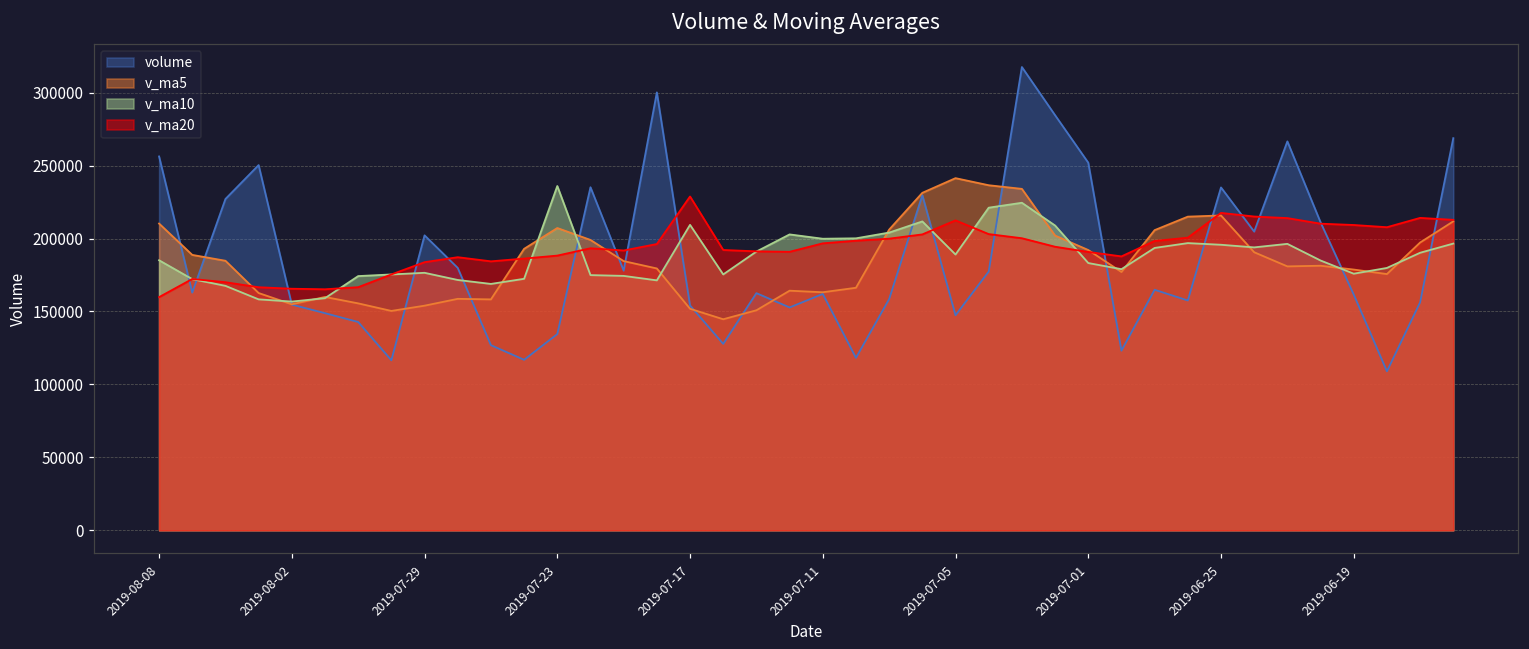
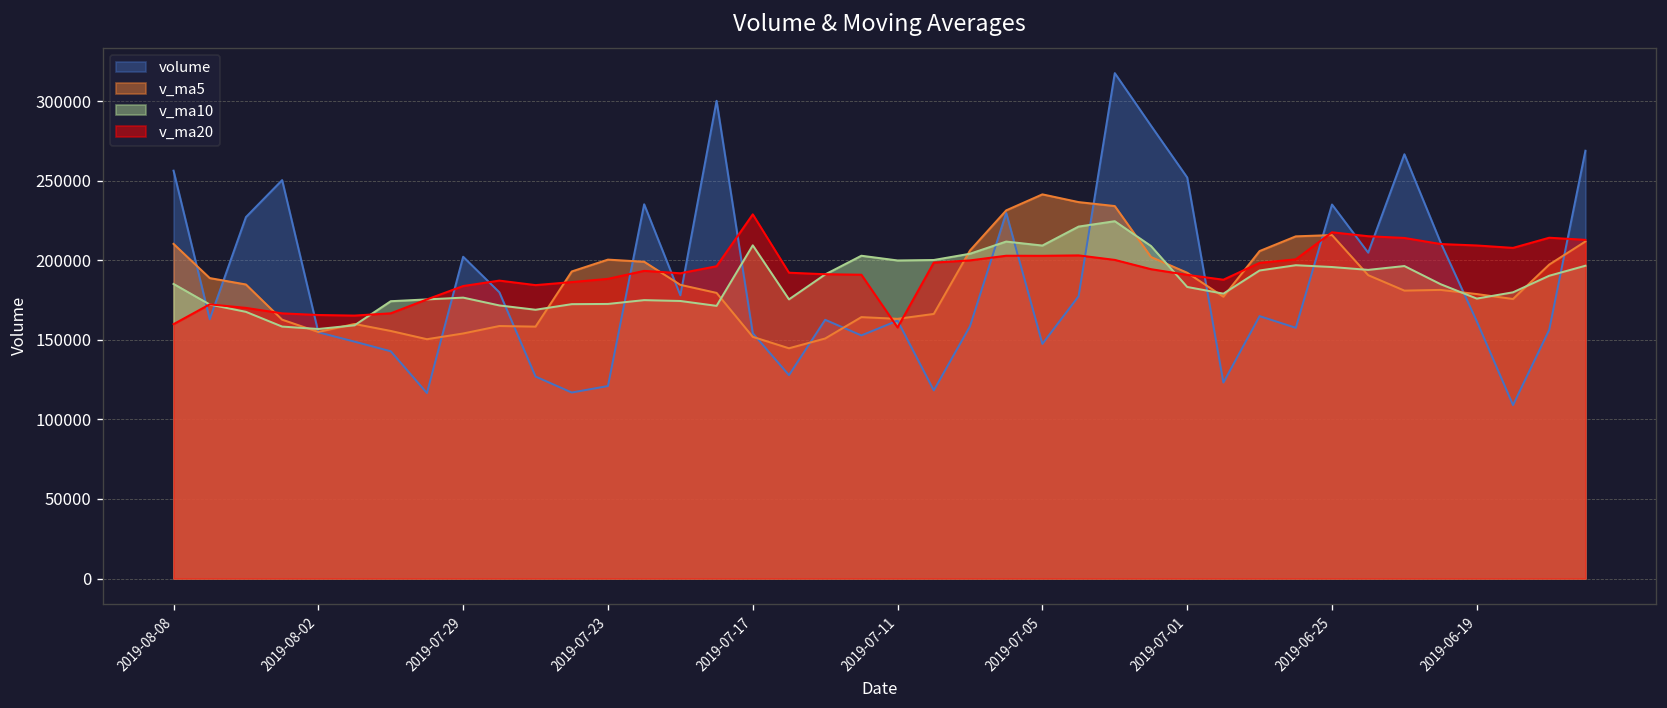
  {
    "volume": {
      "2019-08-08": 256000,
      "2019-07-29": 202000,
-     "2019-07-23": 135000,
+     "2019-07-23": 121000,
      "2019-07-17": 154000,
      "2019-07-05": 147000,
      "2019-07-01": 252000,
      "2019-06-25": 235000,
      "2019-06-19": 162000
    },
    "v_ma5": {
      "2019-08-08": 210000,
      "2019-07-29": 154000,
-     "2019-07-23": 207000,
+     "2019-07-23": 200000,
      "2019-07-17": 152000,
      "2019-07-05": 241000,
      "2019-06-19": 179000
    },
    "v_ma10": {
      "2019-08-08": 185000,
      "2019-07-29": 177000,
-     "2019-07-23": 236000,
+     "2019-07-23": 173000,
      "2019-07-17": 209000,
      "2019-07-11": 200000,
-     "2019-07-05": 189000,
+     "2019-07-05": 209000,
      "2019-07-01": 183000,
      "2019-06-25": 196000,
      "2019-06-19": 176000
    },
    "v_ma20": {
      "2019-08-08": 160000,
      "2019-08-02": 166000,
      "2019-07-29": 184000,
      "2019-07-23": 188000,
      "2019-07-17": 229000,
-     "2019-07-11": 197000,
-     "2019-07-05": 212000,
+     "2019-07-11": 158000,
+     "2019-07-05": 203000,
      "2019-06-19": 209000
    }
  }
